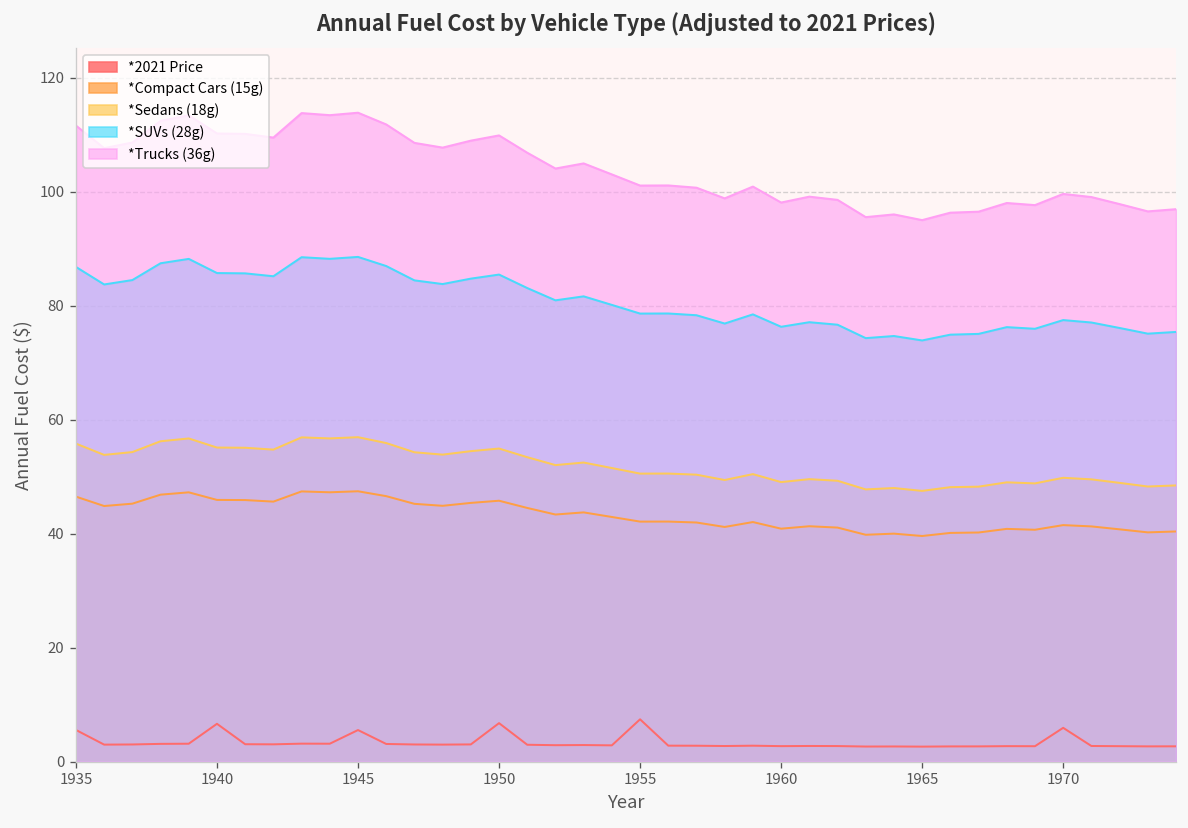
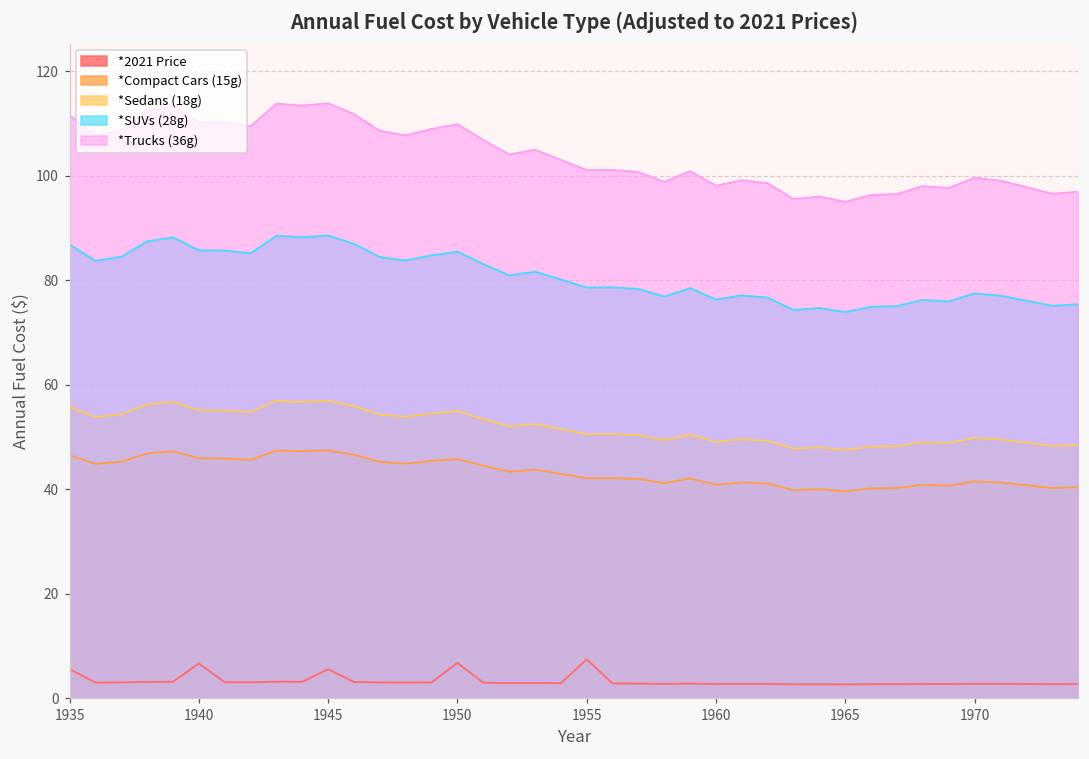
  {
    "*2021 Price": {
      "1935": 6,
      "1940": 7,
      "1945": 6,
      "1950": 7,
      "1955": 7,
      "1960": 3,
      "1965": 3,
-     "1970": 6
+     "1970": 3
    },
    "*SUVs (28g)": {
      "1935": 87,
      "1940": 86,
      "1945": 89,
      "1950": 85,
      "1955": 79,
      "1960": 76,
      "1965": 74,
      "1970": 77
    },
    "*Trucks (36g)": {
      "1935": 112,
      "1945": 114,
      "1950": 110,
      "1955": 101,
      "1960": 98,
      "1965": 95,
      "1970": 100
    }
  }
